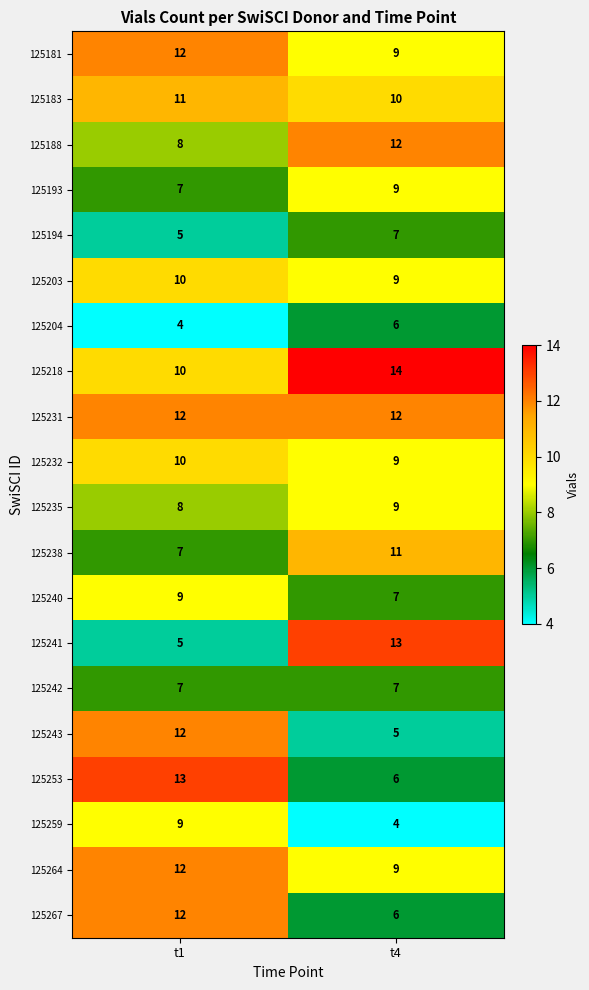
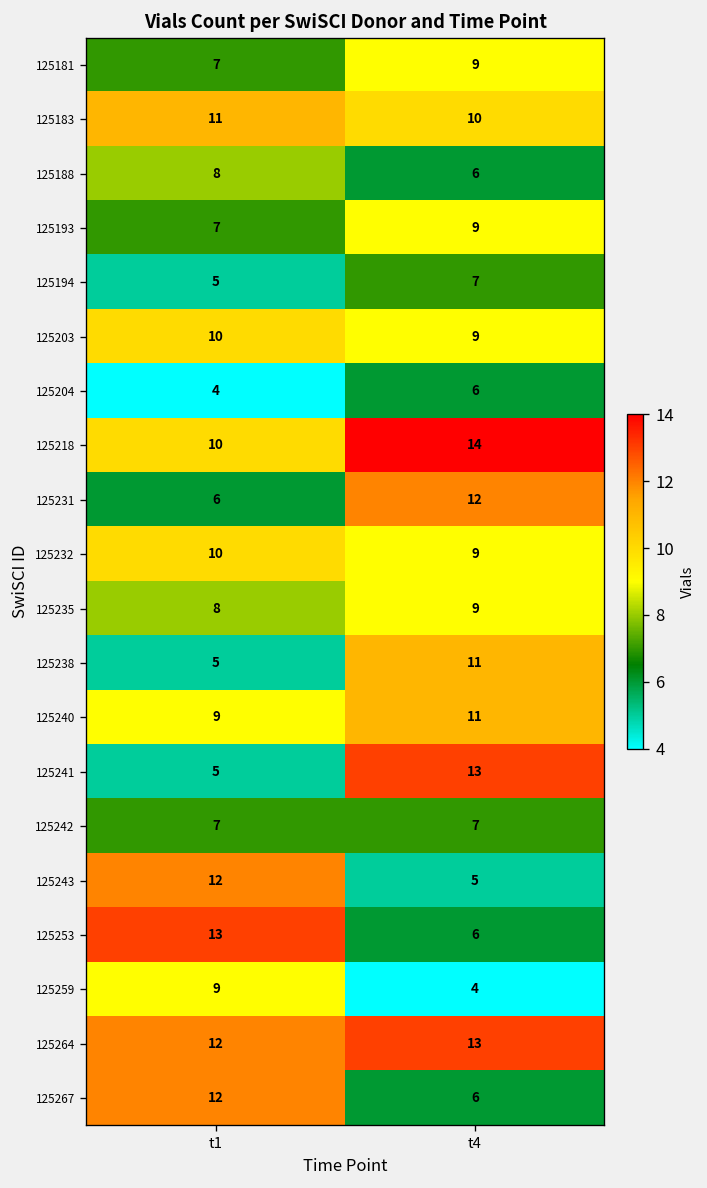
  {
    "125181": {
-     "t1": 12,
+     "t1": 7,
      "t4": 9
    },
    "125183": {
      "t1": 11,
      "t4": 10
    },
    "125188": {
      "t1": 8,
-     "t4": 12
+     "t4": 6
    },
    "125193": {
      "t1": 7,
      "t4": 9
    },
    "125194": {
      "t1": 5,
      "t4": 7
    },
    "125203": {
      "t1": 10,
      "t4": 9
    },
    "125204": {
      "t1": 4,
      "t4": 6
    },
    "125218": {
      "t1": 10,
      "t4": 14
    },
    "125231": {
-     "t1": 12,
+     "t1": 6,
      "t4": 12
    },
    "125232": {
      "t1": 10,
      "t4": 9
    },
    "125235": {
      "t1": 8,
      "t4": 9
    },
    "125238": {
-     "t1": 7,
+     "t1": 5,
      "t4": 11
    },
    "125240": {
      "t1": 9,
-     "t4": 7
+     "t4": 11
    },
    "125241": {
      "t1": 5,
      "t4": 13
    },
    "125242": {
      "t1": 7,
      "t4": 7
    },
    "125243": {
      "t1": 12,
      "t4": 5
    },
    "125253": {
      "t1": 13,
      "t4": 6
    },
    "125259": {
      "t1": 9,
      "t4": 4
    },
    "125264": {
      "t1": 12,
-     "t4": 9
+     "t4": 13
    },
    "125267": {
      "t1": 12,
      "t4": 6
    }
  }
